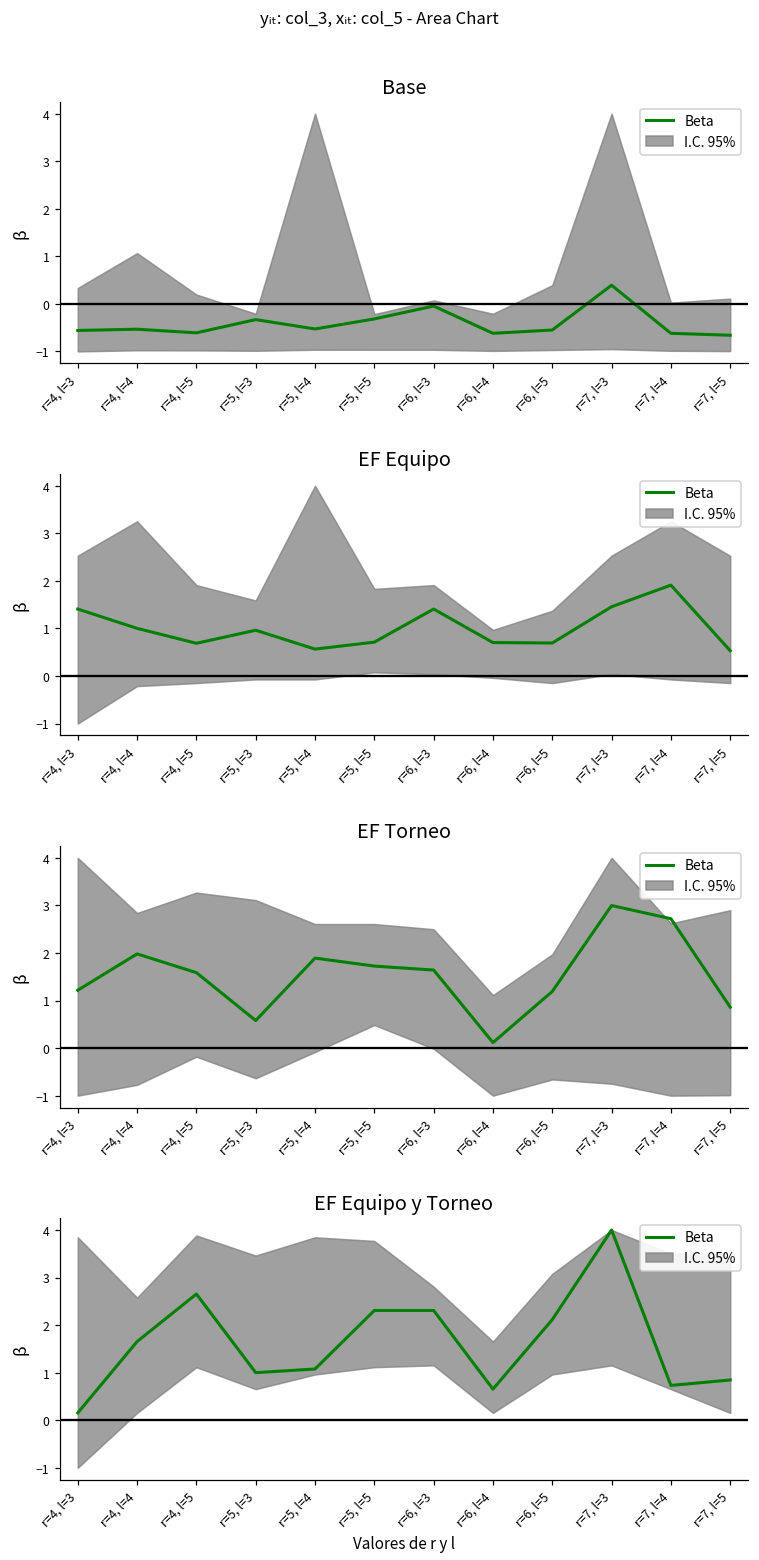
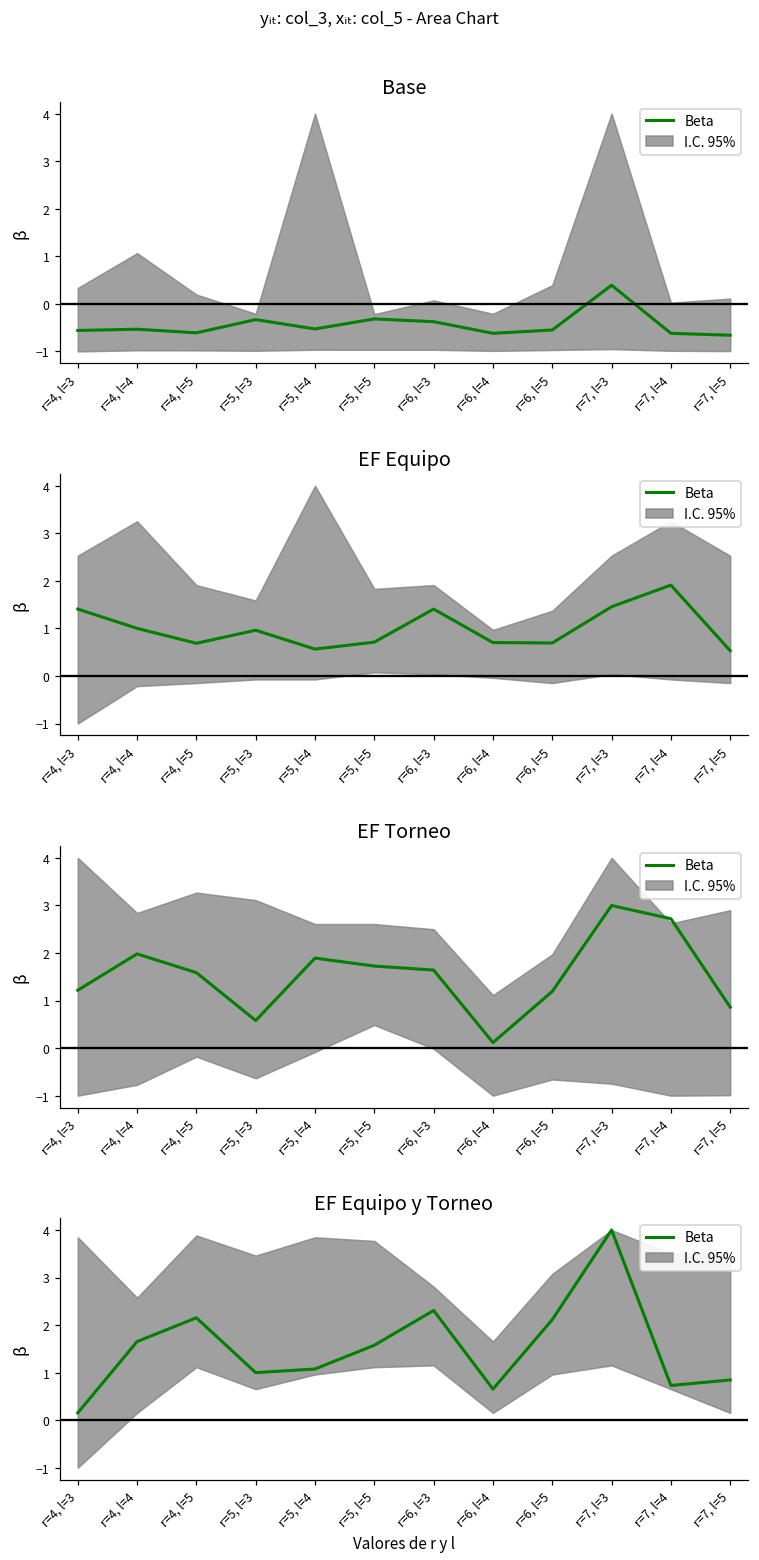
  {
    "Base": {
      "Beta": {
        "r=4, l=3": -0.6,
        "r=4, l=4": -0.5,
        "r=4, l=5": -0.6,
        "r=5, l=3": -0.3,
        "r=5, l=4": -0.5,
        "r=5, l=5": -0.3,
-       "r=6, l=3": 0.0,
+       "r=6, l=3": -0.4,
        "r=6, l=4": -0.6,
        "r=6, l=5": -0.6,
        "r=7, l=3": 0.4,
        "r=7, l=4": -0.6,
        "r=7, l=5": -0.7
      }
    },
    "EF Equipo": {
      "Beta": {
        "r=4, l=3": 1.4,
        "r=4, l=4": 1.0,
        "r=4, l=5": 0.7,
        "r=5, l=3": 1.0,
        "r=5, l=4": 0.6,
        "r=5, l=5": 0.7,
        "r=6, l=3": 1.4,
        "r=6, l=4": 0.7,
        "r=6, l=5": 0.7,
        "r=7, l=3": 1.5,
        "r=7, l=4": 1.9,
        "r=7, l=5": 0.5
      }
    },
    "EF Torneo": {
      "Beta": {
        "r=4, l=3": 1.2,
        "r=4, l=4": 2.0,
        "r=4, l=5": 1.6,
        "r=5, l=3": 0.6,
        "r=5, l=4": 1.9,
        "r=5, l=5": 1.7,
        "r=6, l=3": 1.6,
        "r=6, l=4": 0.1,
        "r=6, l=5": 1.2,
        "r=7, l=3": 3.0,
        "r=7, l=4": 2.7,
        "r=7, l=5": 0.9
      }
    },
    "EF Equipo y Torneo": {
      "Beta": {
        "r=4, l=3": 0.2,
        "r=4, l=4": 1.7,
-       "r=4, l=5": 2.7,
+       "r=4, l=5": 2.2,
        "r=5, l=3": 1.0,
        "r=5, l=4": 1.1,
-       "r=5, l=5": 2.3,
+       "r=5, l=5": 1.6,
        "r=6, l=3": 2.3,
        "r=6, l=4": 0.7,
        "r=6, l=5": 2.1,
        "r=7, l=4": 0.7,
        "r=7, l=5": 0.8
      }
    }
  }
